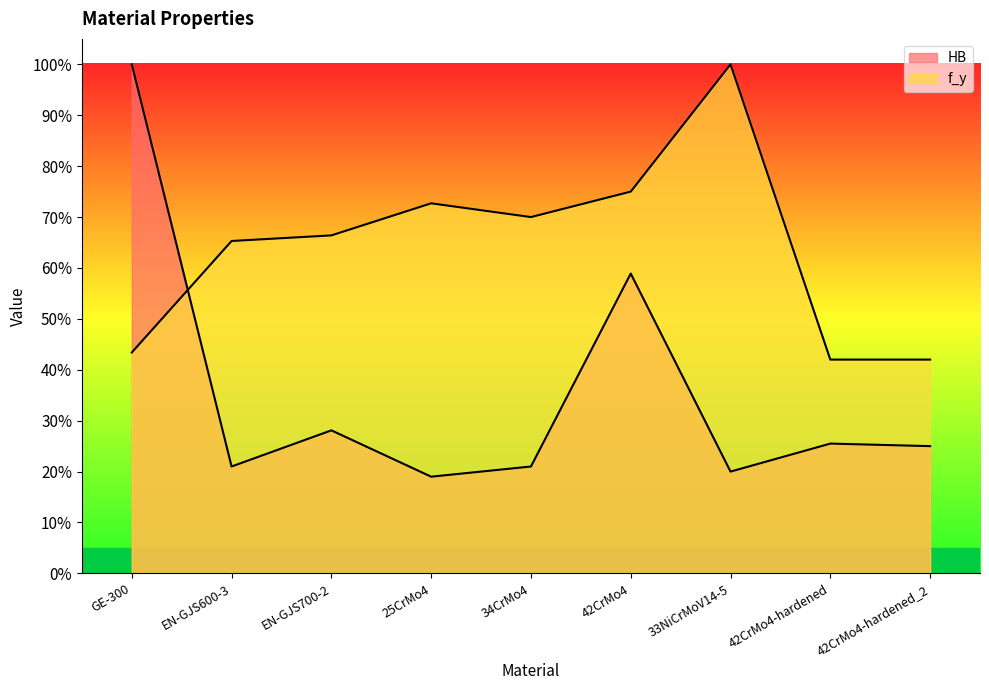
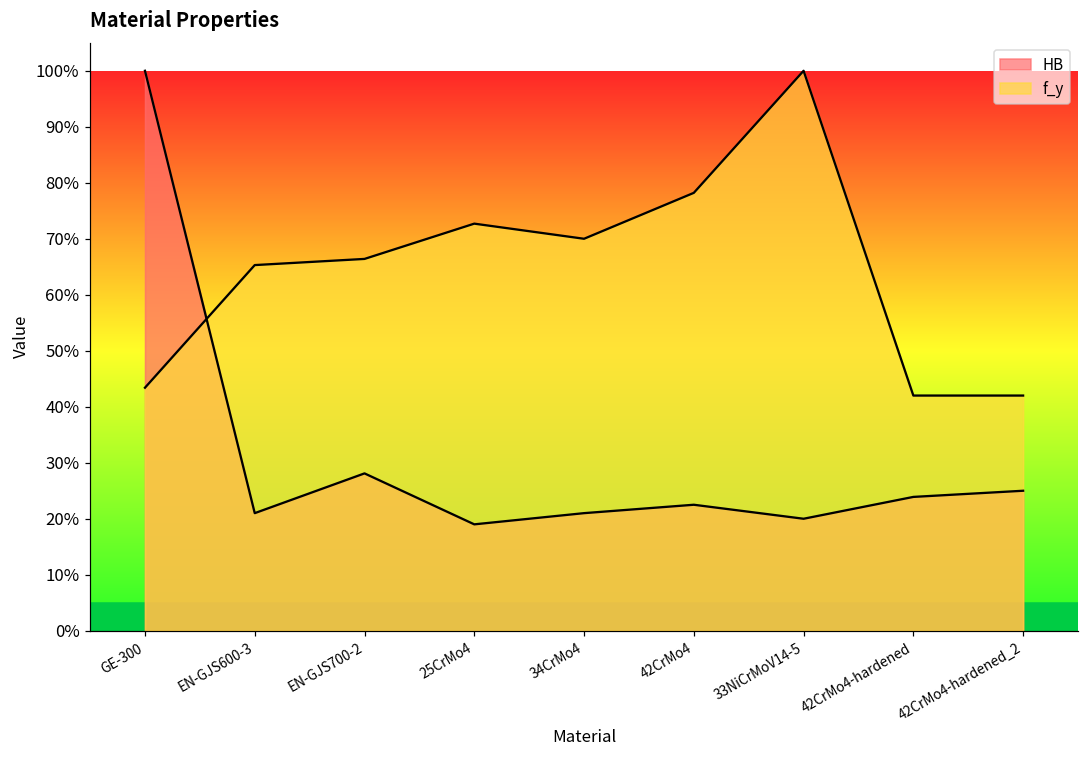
  {
    "HB": {
      "GE-300": "100%",
      "EN-GJS600-3": "21%",
      "EN-GJS700-2": "28%",
      "25CrMo4": "19%",
      "34CrMo4": "21%",
-     "42CrMo4": "59%",
+     "42CrMo4": "23%",
      "33NiCrMoV14-5": "20%",
-     "42CrMo4-hardened": "26%",
+     "42CrMo4-hardened": "24%",
      "42CrMo4-hardened_2": "25%"
    },
    "f_y": {
      "GE-300": "43%",
      "EN-GJS600-3": "65%",
      "EN-GJS700-2": "66%",
      "25CrMo4": "73%",
      "34CrMo4": "70%",
-     "42CrMo4": "75%",
+     "42CrMo4": "78%",
      "33NiCrMoV14-5": "100%",
      "42CrMo4-hardened": "42%",
      "42CrMo4-hardened_2": "42%"
    }
  }
